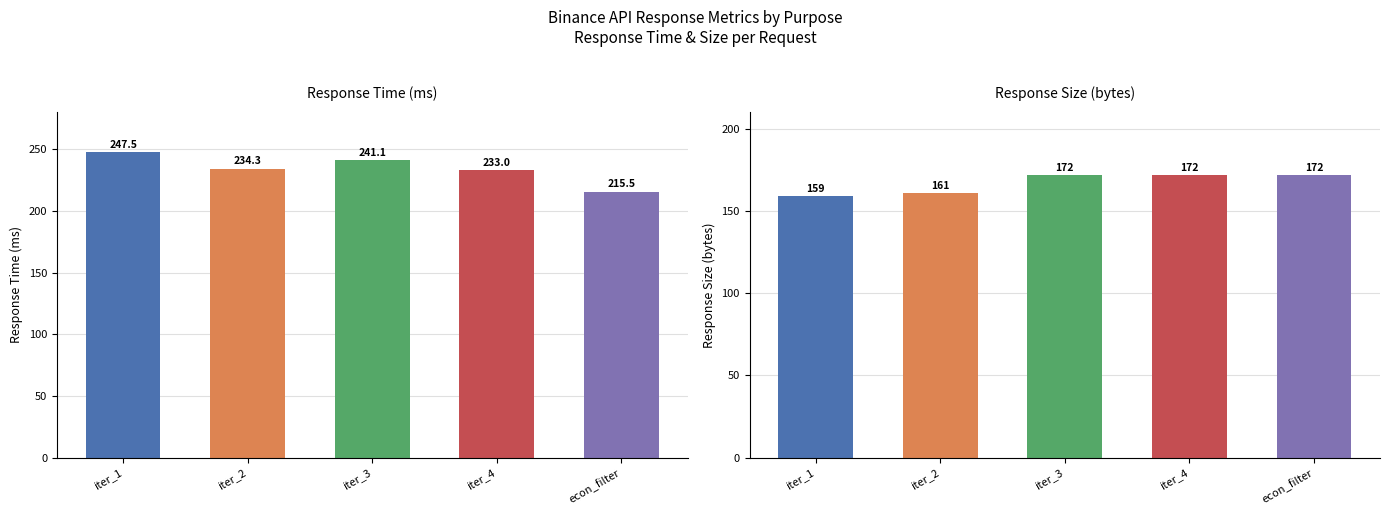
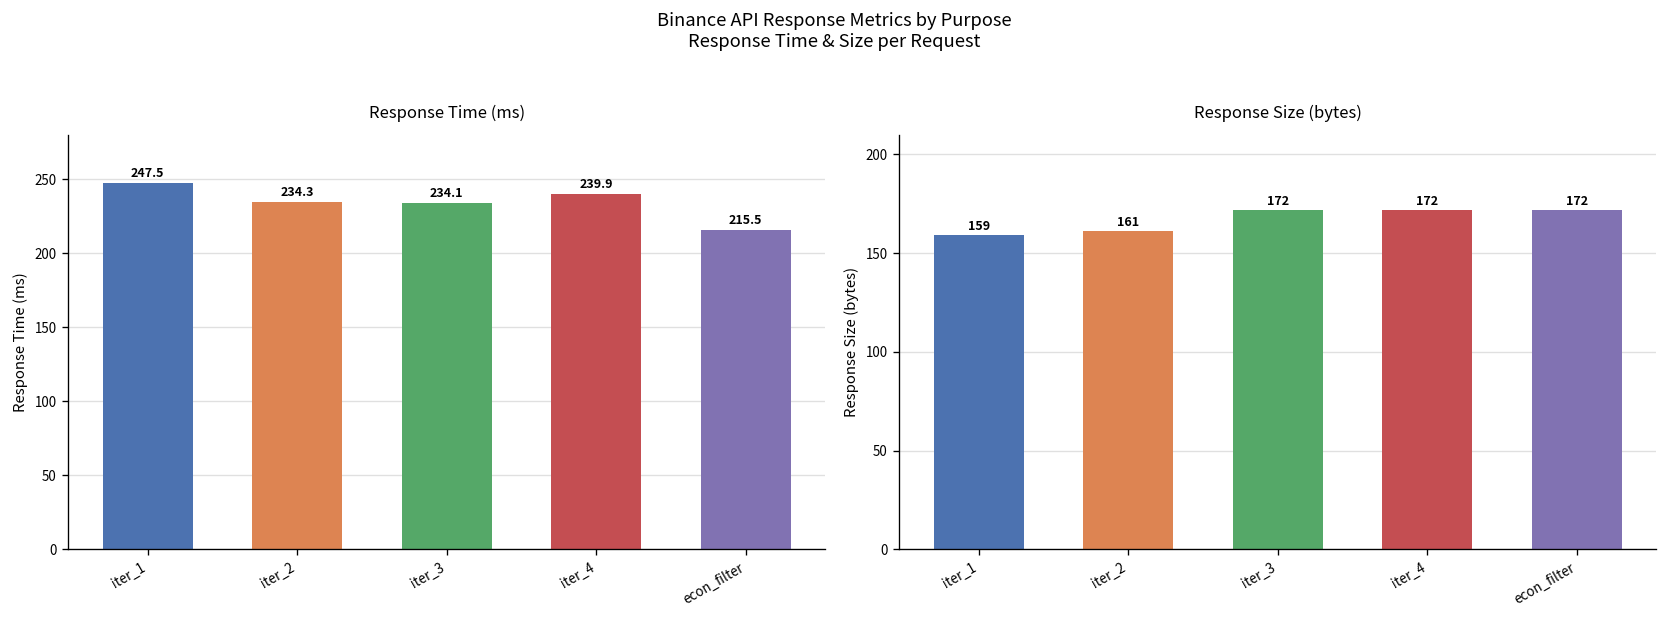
  {
    "Response Time (ms)": {
      "iter_1": 247.5,
      "iter_2": 234.3,
-     "iter_3": 241.1,
-     "iter_4": 233.0,
+     "iter_3": 234.1,
+     "iter_4": 239.9,
      "econ_filter": 215.5
    },
    "Response Size (bytes)": {
      "iter_1": 159,
      "iter_2": 161,
      "iter_3": 172,
      "iter_4": 172,
      "econ_filter": 172
    }
  }
